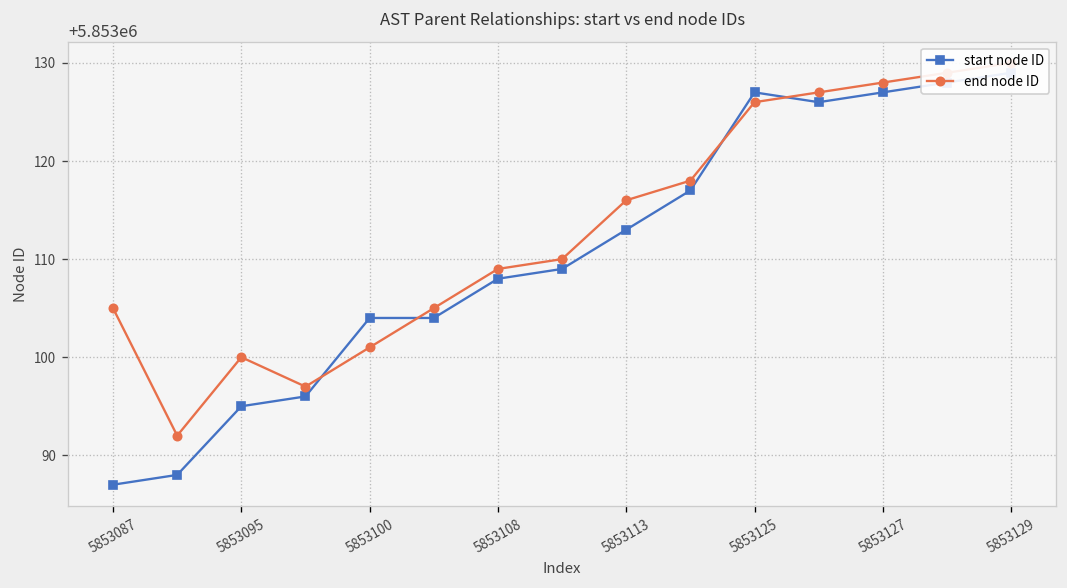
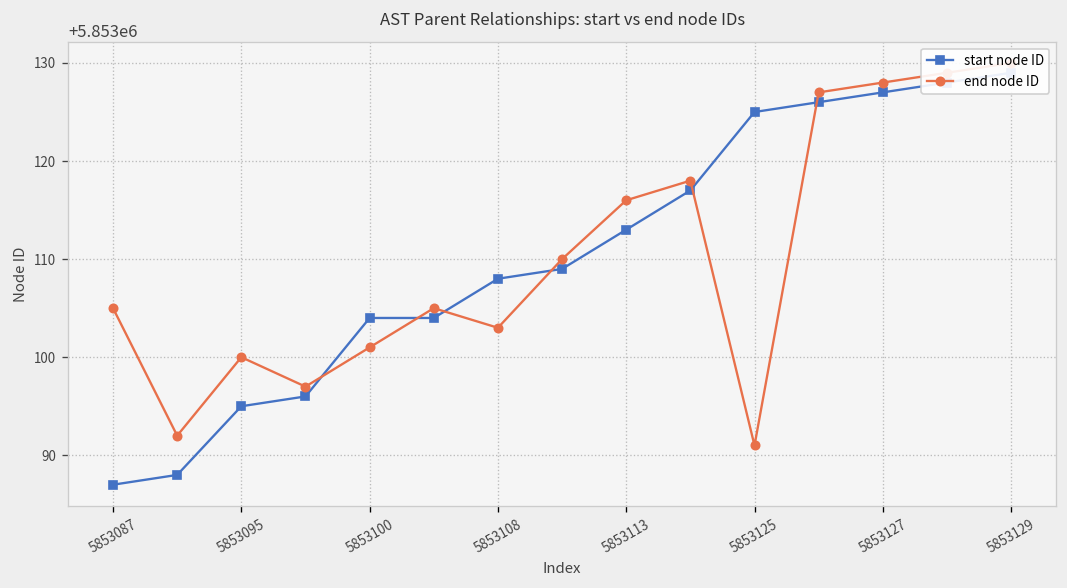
  {
    "start node ID": {
      "5853087": 5853087,
      "5853095": 5853095,
      "5853100": 5853104,
      "5853108": 5853108,
      "5853113": 5853113,
-     "5853125": 5853127,
+     "5853125": 5853125,
      "5853127": 5853127
    },
    "end node ID": {
      "5853087": 5853105,
      "5853095": 5853100,
      "5853100": 5853101,
-     "5853108": 5853109,
+     "5853108": 5853103,
      "5853113": 5853116,
-     "5853125": 5853126,
+     "5853125": 5853091,
      "5853127": 5853128
    }
  }
